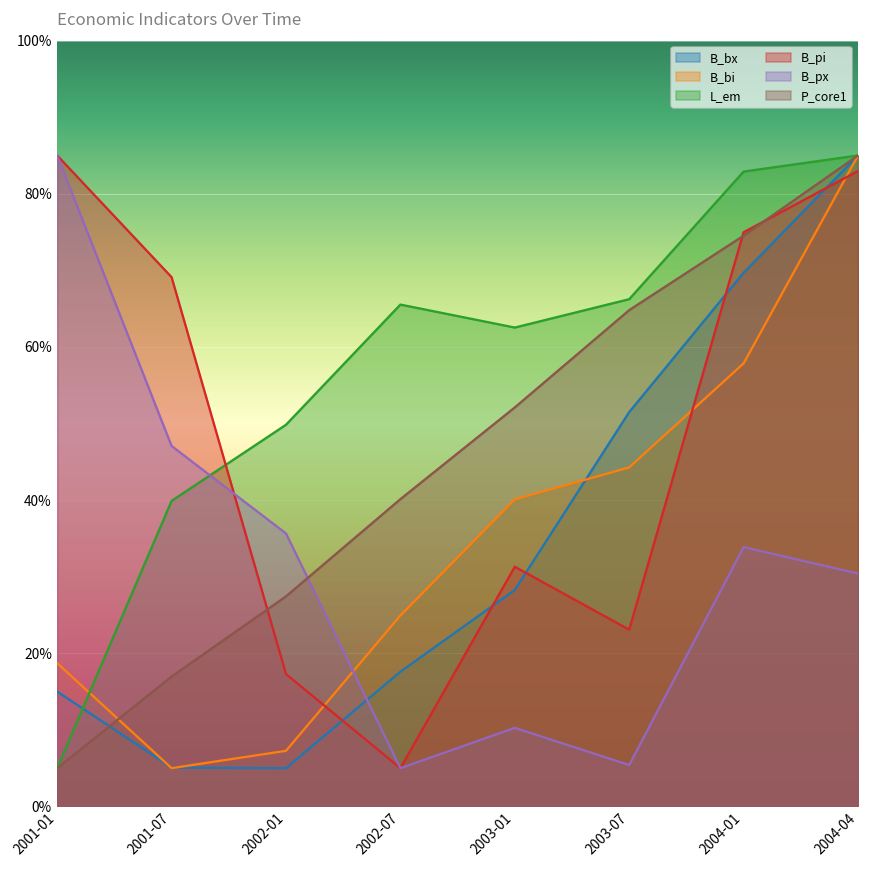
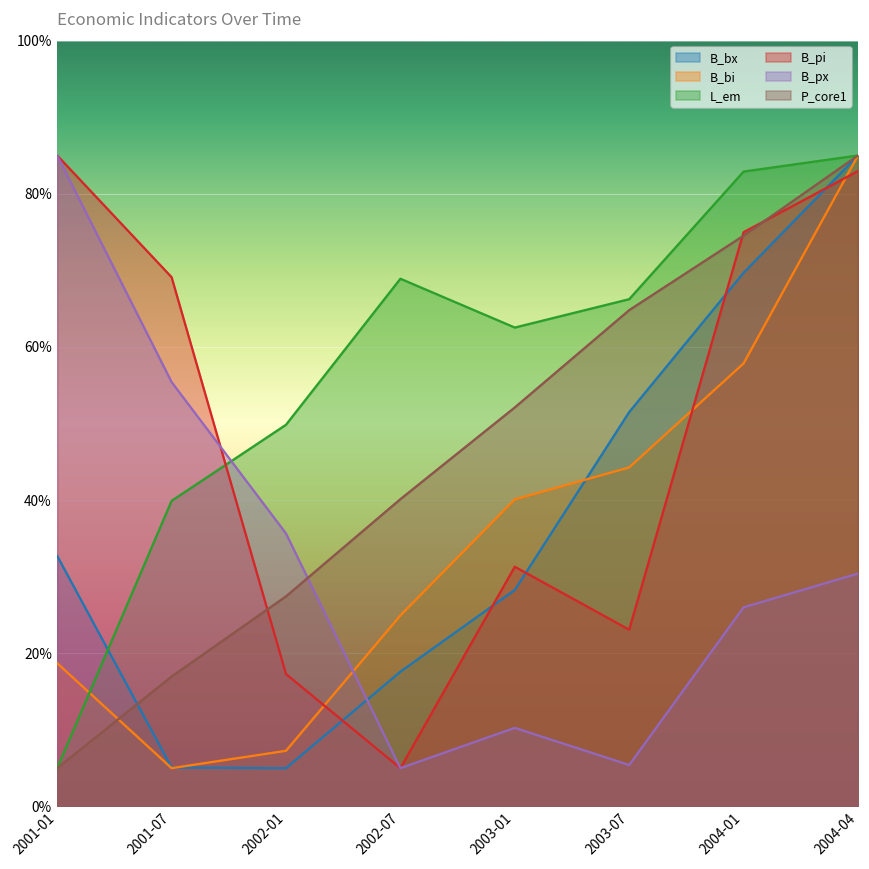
  {
    "B_bx": {
-     "2001-01": "15%",
+     "2001-01": "33%",
      "2002-01": "5%",
      "2002-07": "18%",
      "2003-01": "28%",
      "2003-07": "51%",
      "2004-01": "70%"
    },
    "L_em": {
      "2001-07": "40%",
      "2002-01": "50%",
-     "2002-07": "66%",
+     "2002-07": "69%",
      "2003-01": "63%",
      "2003-07": "66%",
      "2004-01": "83%"
    },
    "B_px": {
-     "2001-07": "47%",
+     "2001-07": "55%",
      "2002-01": "36%",
      "2003-01": "10%",
      "2003-07": "5%",
-     "2004-01": "34%",
+     "2004-01": "26%",
      "2004-04": "30%"
    }
  }
